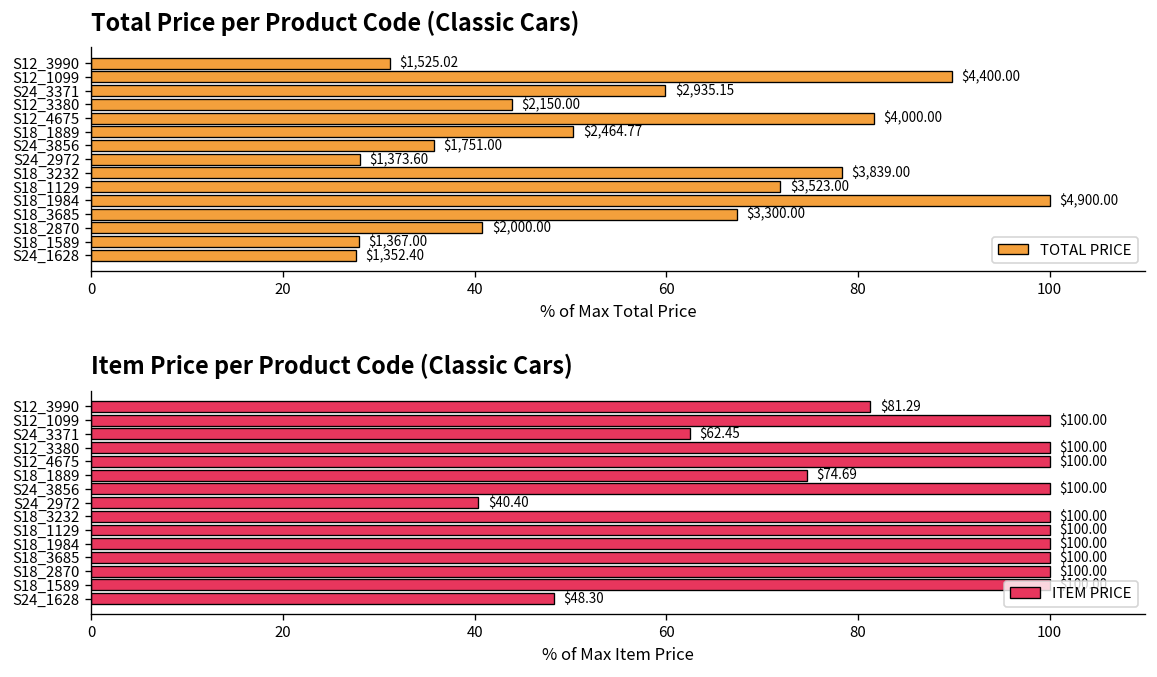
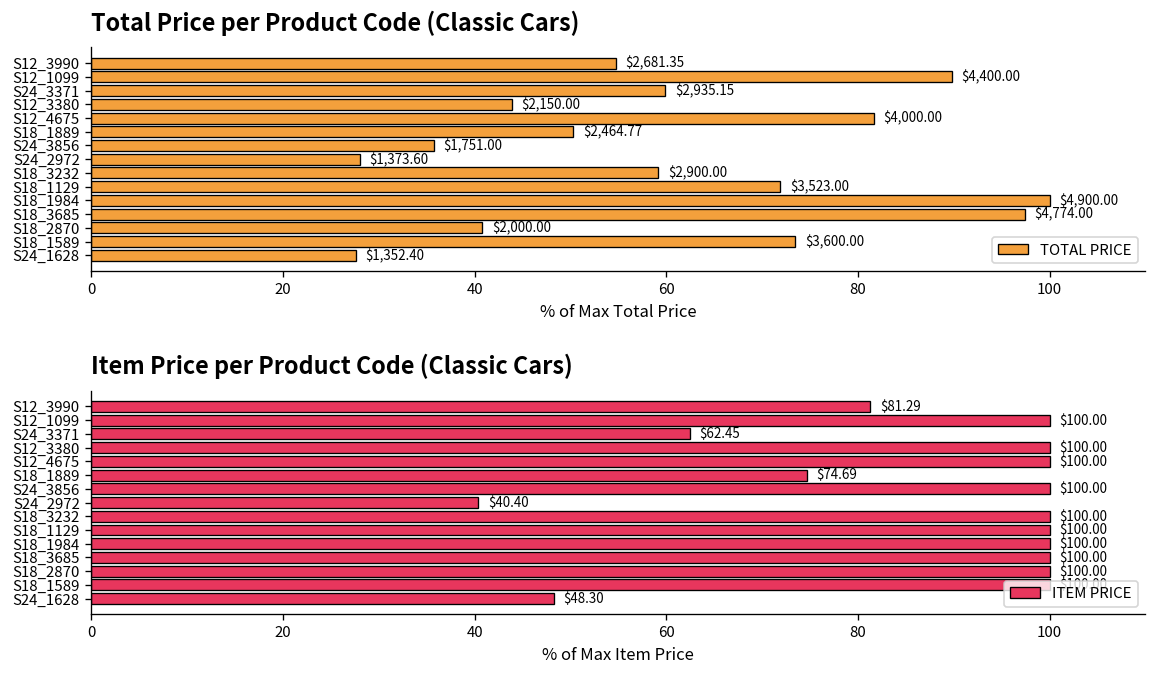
  {
    "Total Price per Product Code (Classic Cars)": {
-     "S12_3990": "$1,525.02",
-     "S18_3232": "$3,839.00",
-     "S18_3685": "$3,300.00",
-     "S18_1589": "$1,367.00"
+     "S12_3990": "$2,681.35",
+     "S18_3232": "$2,900.00",
+     "S18_3685": "$4,774.00",
+     "S18_1589": "$3,600.00"
    },
    "Item Price per Product Code (Classic Cars)": {
      "S12_3990": "$81.29",
      "S12_1099": "$100.00",
      "S24_3371": "$62.45",
      "S12_3380": "$100.00",
      "S12_4675": "$100.00",
      "S18_1889": "$74.69",
      "S24_3856": "$100.00",
      "S24_2972": "$40.40",
      "S18_3232": "$100.00",
      "S18_1129": "$100.00",
      "S18_1984": "$100.00",
      "S18_3685": "$100.00",
      "S18_2870": "$100.00",
      "S24_1628": "$48.30"
    }
  }
